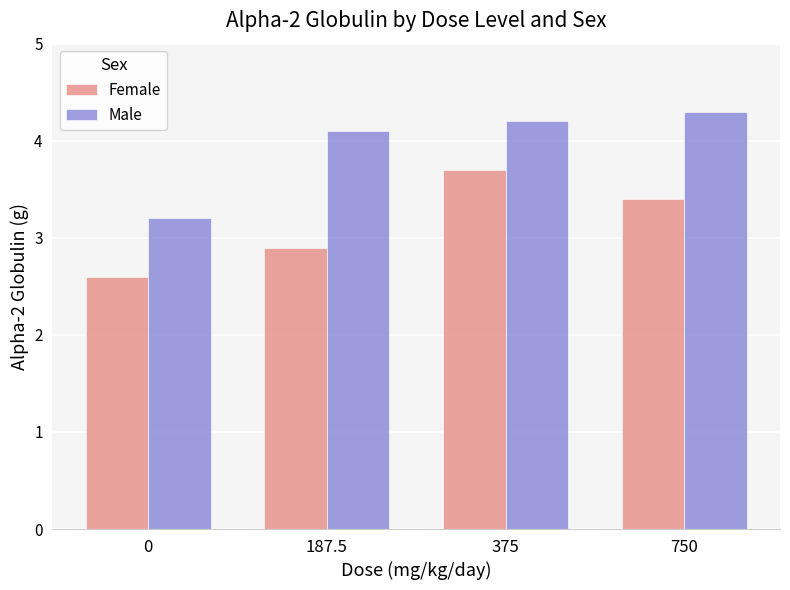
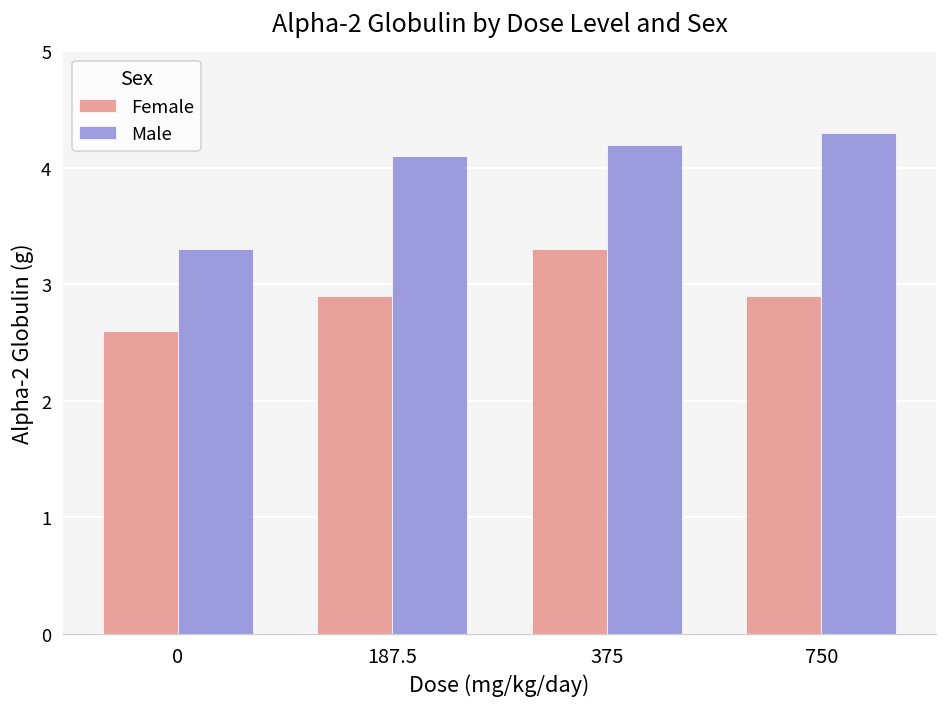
  {
    "Female": {
      "0": 2.6,
      "187.5": 2.9,
-     "375": 3.7,
-     "750": 3.4
+     "375": 3.3,
+     "750": 2.9
    },
    "Male": {
-     "0": 3.2,
+     "0": 3.3,
      "187.5": 4.1,
      "375": 4.2,
      "750": 4.3
    }
  }
